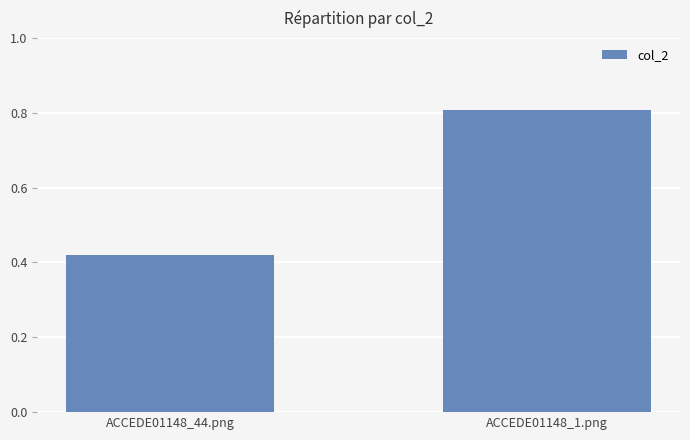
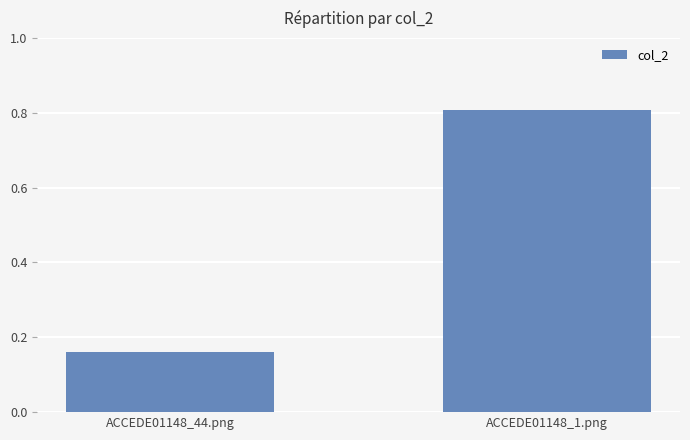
  {
-   "ACCEDE01148_44.png": 0.42,
+   "ACCEDE01148_44.png": 0.16,
    "ACCEDE01148_1.png": 0.81
  }
